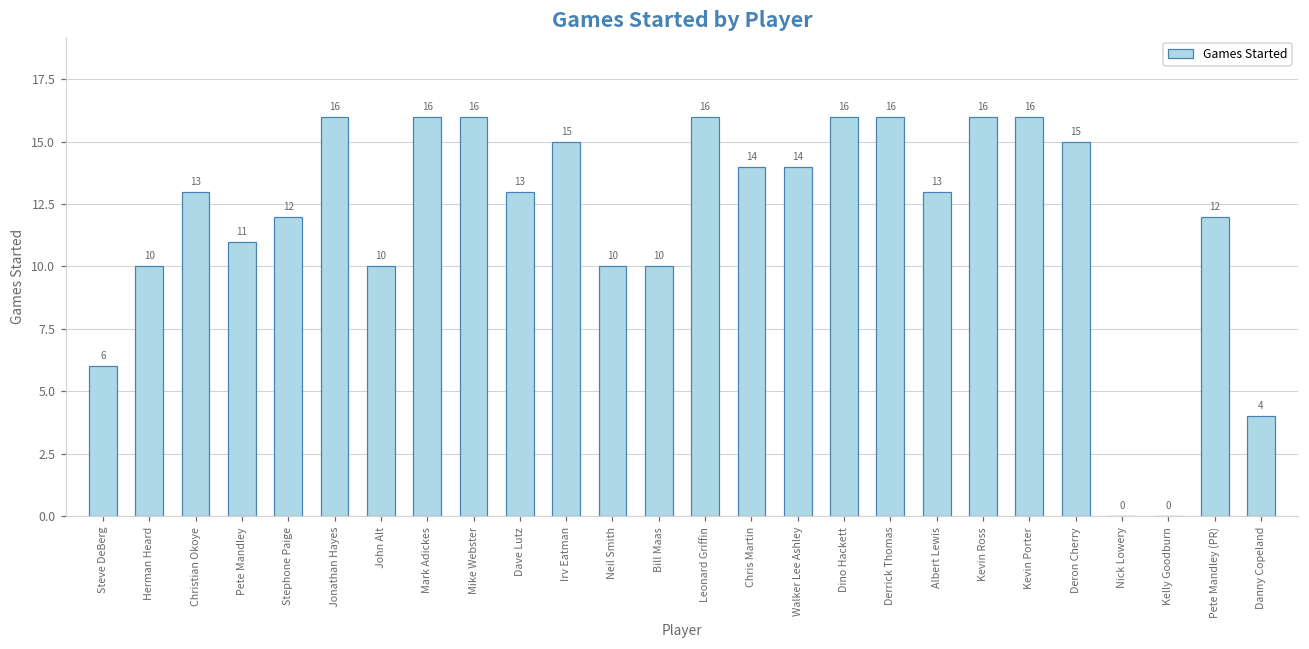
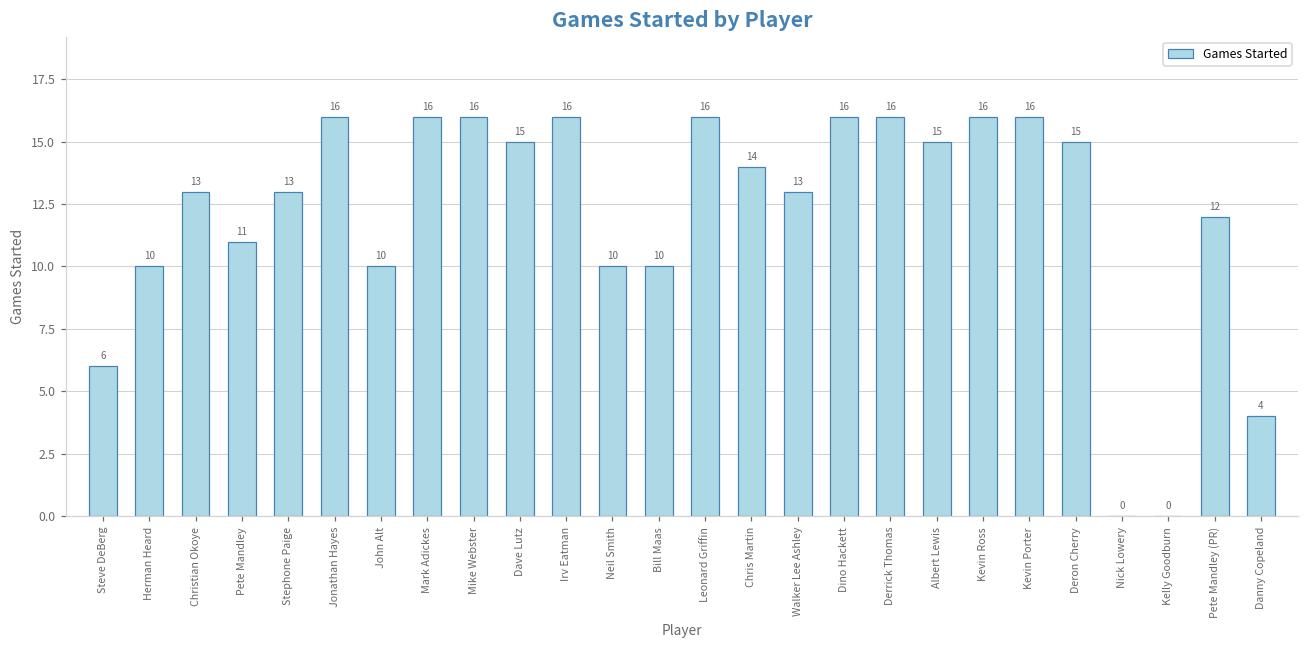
  {
    "Steve DeBerg": 6,
    "Herman Heard": 10,
    "Christian Okoye": 13,
    "Pete Mandley": 11,
-   "Stephone Paige": 12,
+   "Stephone Paige": 13,
    "Jonathan Hayes": 16,
    "John Alt": 10,
    "Mark Adickes": 16,
    "Mike Webster": 16,
-   "Dave Lutz": 13,
-   "Irv Eatman": 15,
+   "Dave Lutz": 15,
+   "Irv Eatman": 16,
    "Neil Smith": 10,
    "Bill Maas": 10,
    "Leonard Griffin": 16,
    "Chris Martin": 14,
-   "Walker Lee Ashley": 14,
+   "Walker Lee Ashley": 13,
    "Dino Hackett": 16,
    "Derrick Thomas": 16,
-   "Albert Lewis": 13,
+   "Albert Lewis": 15,
    "Kevin Ross": 16,
    "Kevin Porter": 16,
    "Deron Cherry": 15,
    "Nick Lowery": 0,
    "Kelly Goodburn": 0,
    "Pete Mandley (PR)": 12,
    "Danny Copeland": 4
  }
